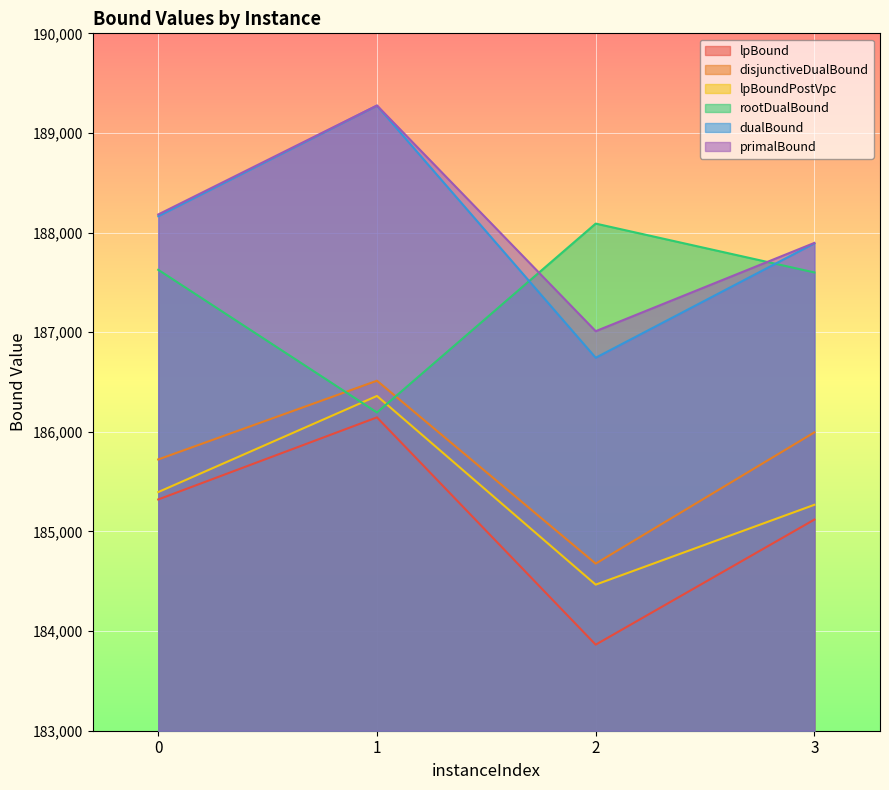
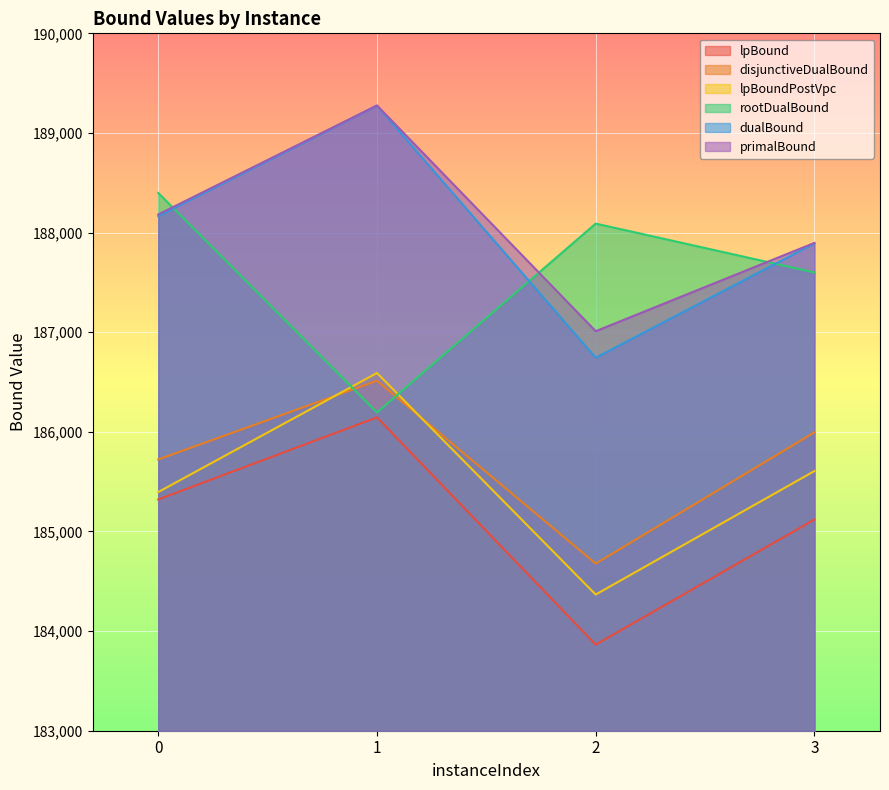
  {
    "lpBoundPostVpc": {
      "0": "185,400",
-     "1": "186,400",
-     "2": "184,500",
-     "3": "185,300"
+     "1": "186,600",
+     "2": "184,400",
+     "3": "185,600"
    },
    "rootDualBound": {
-     "0": "187,600",
+     "0": "188,400",
      "1": "186,200",
      "2": "188,100",
      "3": "187,600"
    },
    "dualBound": {
      "2": "186,700"
    },
    "primalBound": {
      "2": "187,000"
    }
  }
